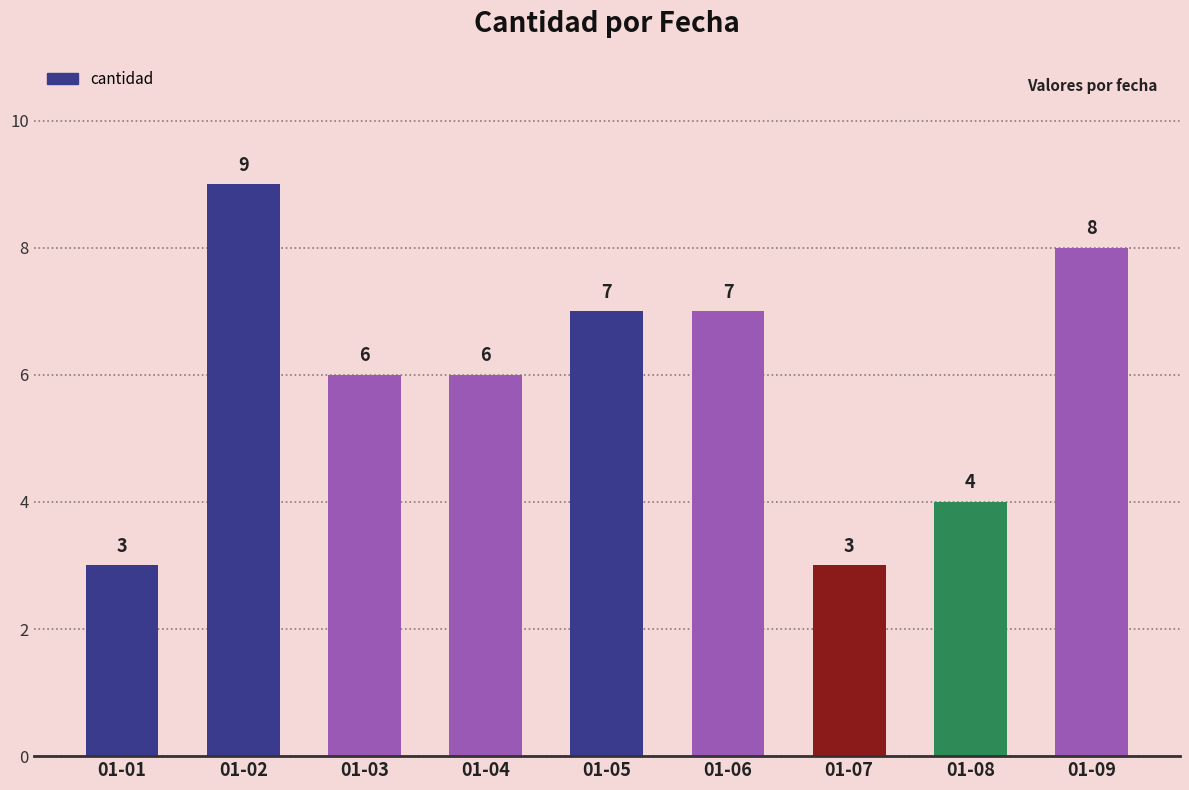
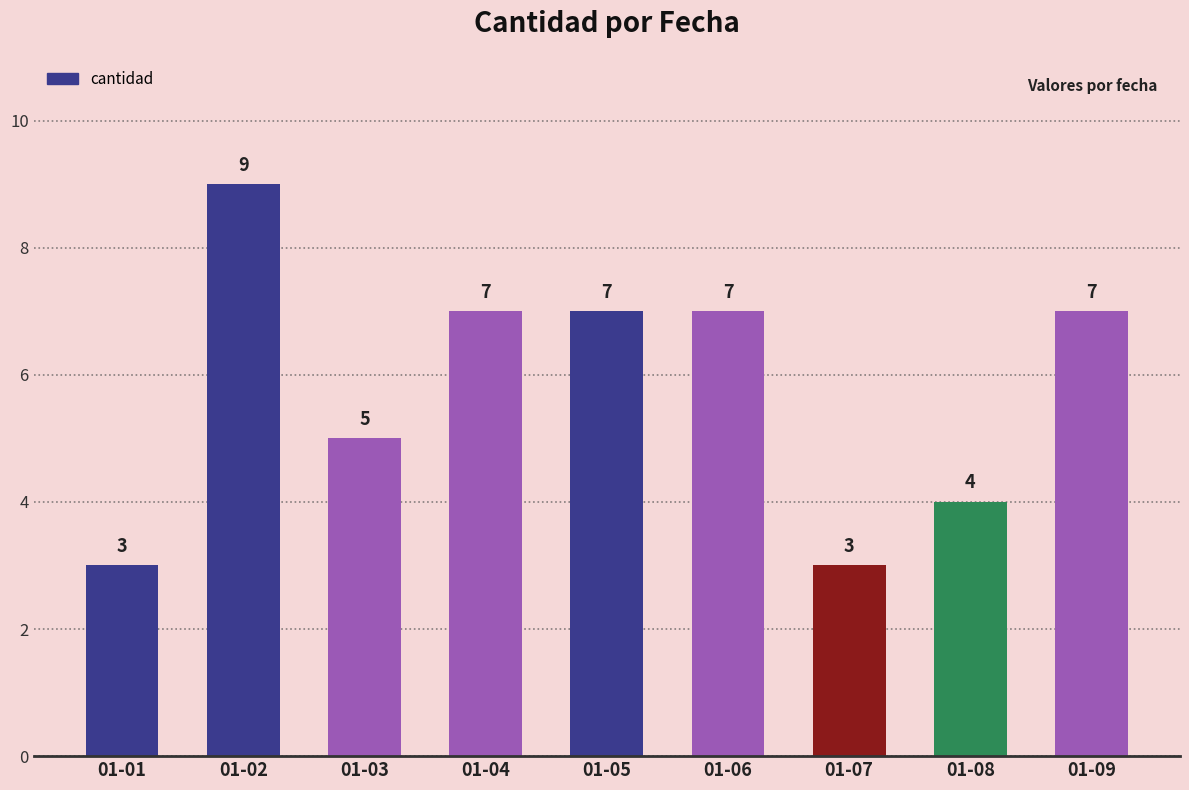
  {
    "01-01": 3,
    "01-02": 9,
-   "01-03": 6,
-   "01-04": 6,
+   "01-03": 5,
+   "01-04": 7,
    "01-05": 7,
    "01-06": 7,
    "01-07": 3,
    "01-08": 4,
-   "01-09": 8
+   "01-09": 7
  }
